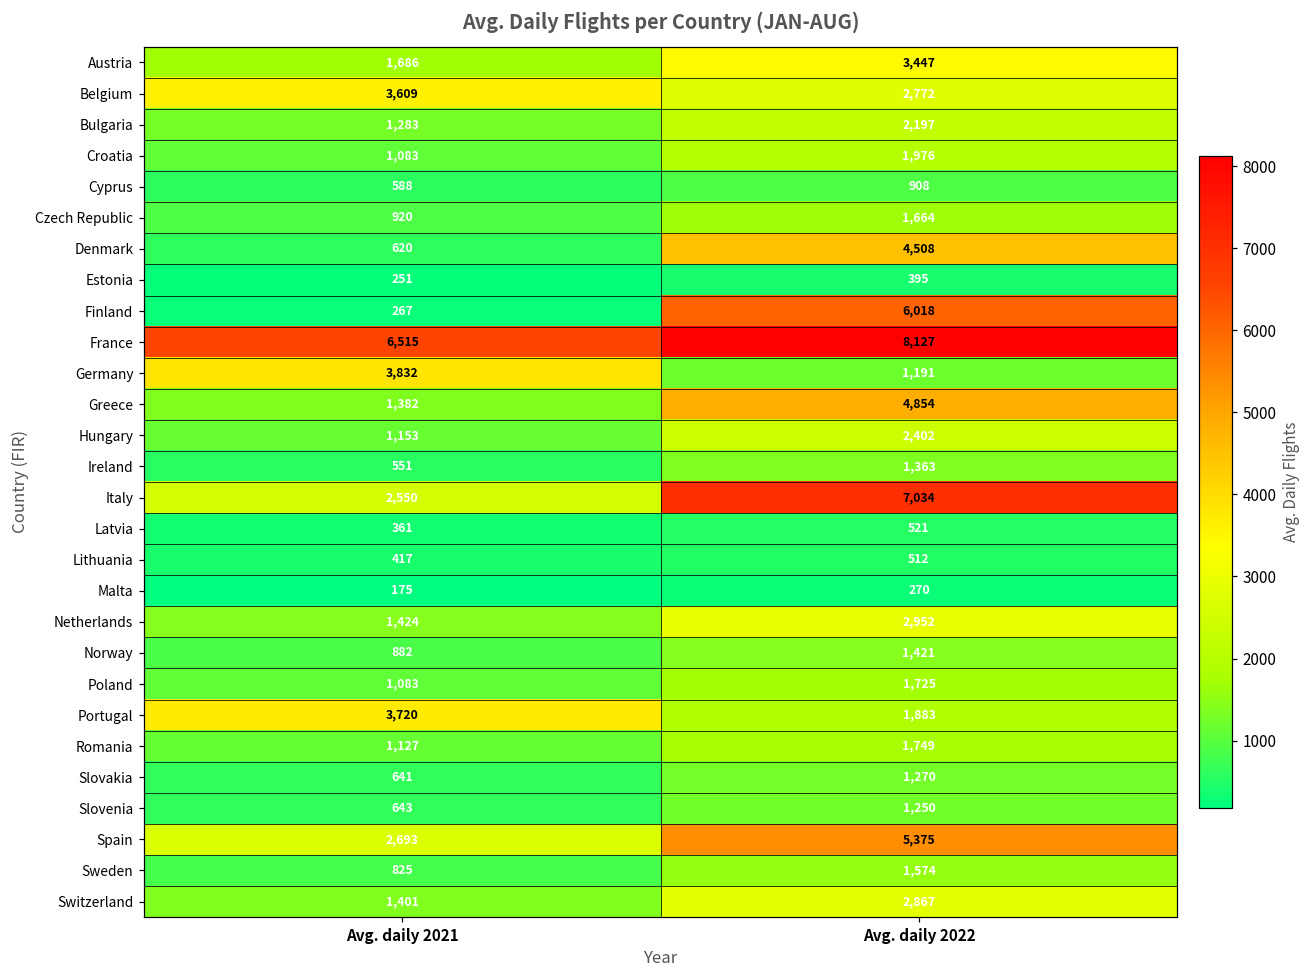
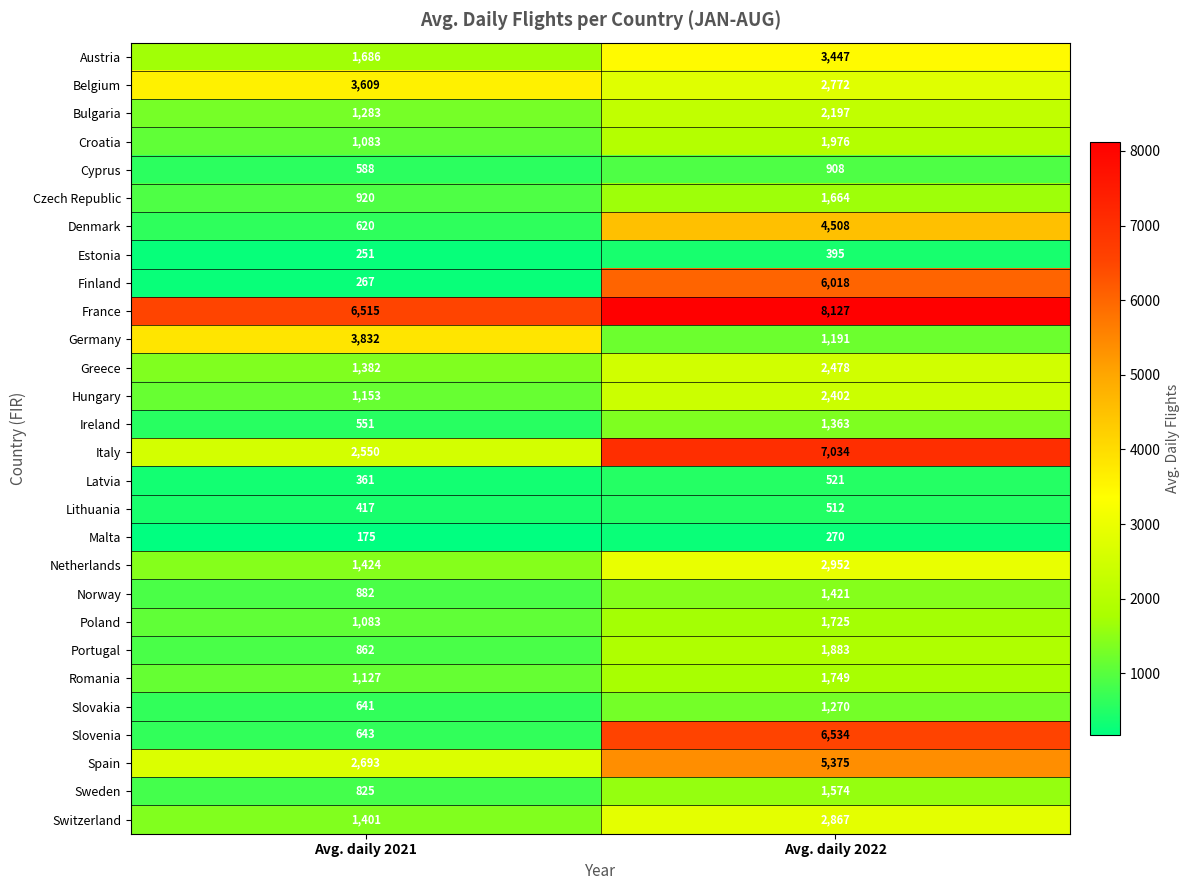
  {
    "Austria": {
      "Avg. daily 2021": "1,686",
      "Avg. daily 2022": "3,447"
    },
    "Belgium": {
      "Avg. daily 2021": "3,609",
      "Avg. daily 2022": "2,772"
    },
    "Bulgaria": {
      "Avg. daily 2021": "1,283",
      "Avg. daily 2022": "2,197"
    },
    "Croatia": {
      "Avg. daily 2021": "1,083",
      "Avg. daily 2022": "1,976"
    },
    "Cyprus": {
      "Avg. daily 2021": "588",
      "Avg. daily 2022": "908"
    },
    "Czech Republic": {
      "Avg. daily 2021": "920",
      "Avg. daily 2022": "1,664"
    },
    "Denmark": {
      "Avg. daily 2021": "620",
      "Avg. daily 2022": "4,508"
    },
    "Estonia": {
      "Avg. daily 2021": "251",
      "Avg. daily 2022": "395"
    },
    "Finland": {
      "Avg. daily 2021": "267",
      "Avg. daily 2022": "6,018"
    },
    "France": {
      "Avg. daily 2021": "6,515",
      "Avg. daily 2022": "8,127"
    },
    "Germany": {
      "Avg. daily 2021": "3,832",
      "Avg. daily 2022": "1,191"
    },
    "Greece": {
      "Avg. daily 2021": "1,382",
-     "Avg. daily 2022": "4,854"
+     "Avg. daily 2022": "2,478"
    },
    "Hungary": {
      "Avg. daily 2021": "1,153",
      "Avg. daily 2022": "2,402"
    },
    "Ireland": {
      "Avg. daily 2021": "551",
      "Avg. daily 2022": "1,363"
    },
    "Italy": {
      "Avg. daily 2021": "2,550",
      "Avg. daily 2022": "7,034"
    },
    "Latvia": {
      "Avg. daily 2021": "361",
      "Avg. daily 2022": "521"
    },
    "Lithuania": {
      "Avg. daily 2021": "417",
      "Avg. daily 2022": "512"
    },
    "Malta": {
      "Avg. daily 2021": "175",
      "Avg. daily 2022": "270"
    },
    "Netherlands": {
      "Avg. daily 2021": "1,424",
      "Avg. daily 2022": "2,952"
    },
    "Norway": {
      "Avg. daily 2021": "882",
      "Avg. daily 2022": "1,421"
    },
    "Poland": {
      "Avg. daily 2021": "1,083",
      "Avg. daily 2022": "1,725"
    },
    "Portugal": {
-     "Avg. daily 2021": "3,720",
+     "Avg. daily 2021": "862",
      "Avg. daily 2022": "1,883"
    },
    "Romania": {
      "Avg. daily 2021": "1,127",
      "Avg. daily 2022": "1,749"
    },
    "Slovakia": {
      "Avg. daily 2021": "641",
      "Avg. daily 2022": "1,270"
    },
    "Slovenia": {
      "Avg. daily 2021": "643",
-     "Avg. daily 2022": "1,250"
+     "Avg. daily 2022": "6,534"
    },
    "Spain": {
      "Avg. daily 2021": "2,693",
      "Avg. daily 2022": "5,375"
    },
    "Sweden": {
      "Avg. daily 2021": "825",
      "Avg. daily 2022": "1,574"
    },
    "Switzerland": {
      "Avg. daily 2021": "1,401",
      "Avg. daily 2022": "2,867"
    }
  }
